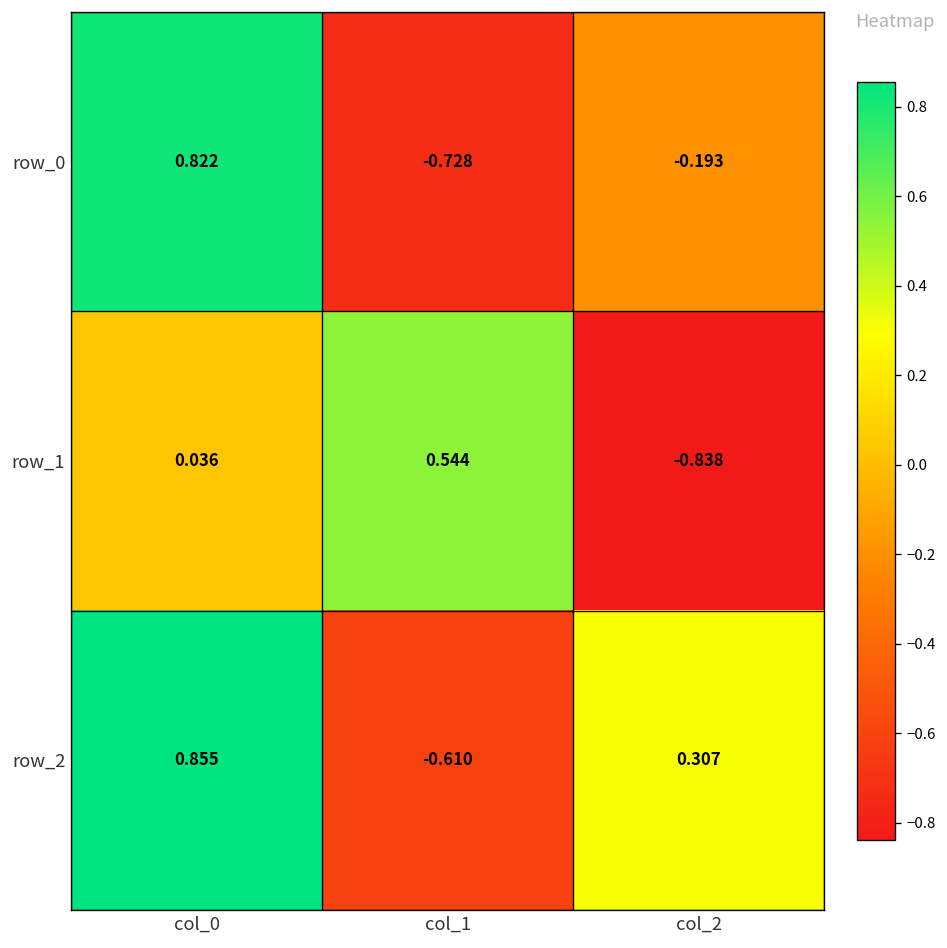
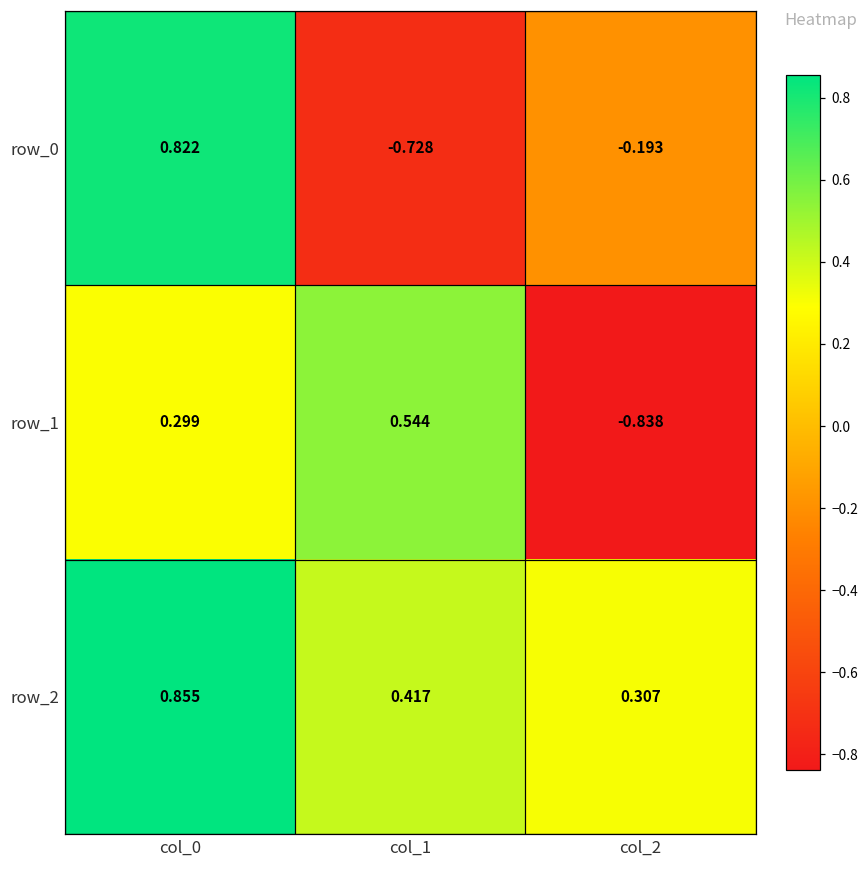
  {
    "row_0": {
      "col_0": 0.822,
      "col_1": -0.728,
      "col_2": -0.193
    },
    "row_1": {
-     "col_0": 0.036,
+     "col_0": 0.299,
      "col_1": 0.544,
      "col_2": -0.838
    },
    "row_2": {
      "col_0": 0.855,
-     "col_1": -0.610,
+     "col_1": 0.417,
      "col_2": 0.307
    }
  }
